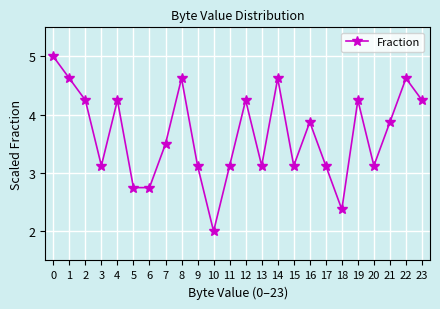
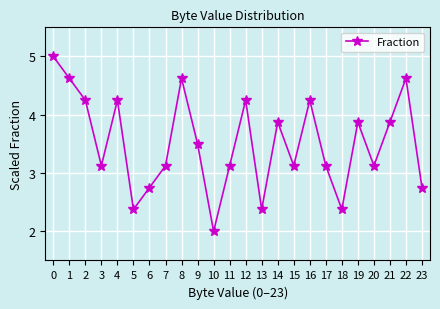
  {
    "0": 5.0,
    "1": 4.6,
    "2": 4.3,
    "3": 3.1,
    "4": 4.3,
-   "5": 2.8,
+   "5": 2.4,
    "6": 2.8,
-   "7": 3.5,
+   "7": 3.1,
    "8": 4.6,
-   "9": 3.1,
+   "9": 3.5,
    "10": 2.0,
    "11": 3.1,
    "12": 4.3,
-   "13": 3.1,
-   "14": 4.6,
+   "13": 2.4,
+   "14": 3.9,
    "15": 3.1,
-   "16": 3.9,
+   "16": 4.3,
    "17": 3.1,
    "18": 2.4,
-   "19": 4.3,
+   "19": 3.9,
    "20": 3.1,
    "21": 3.9,
    "22": 4.6,
-   "23": 4.3
+   "23": 2.8
  }
